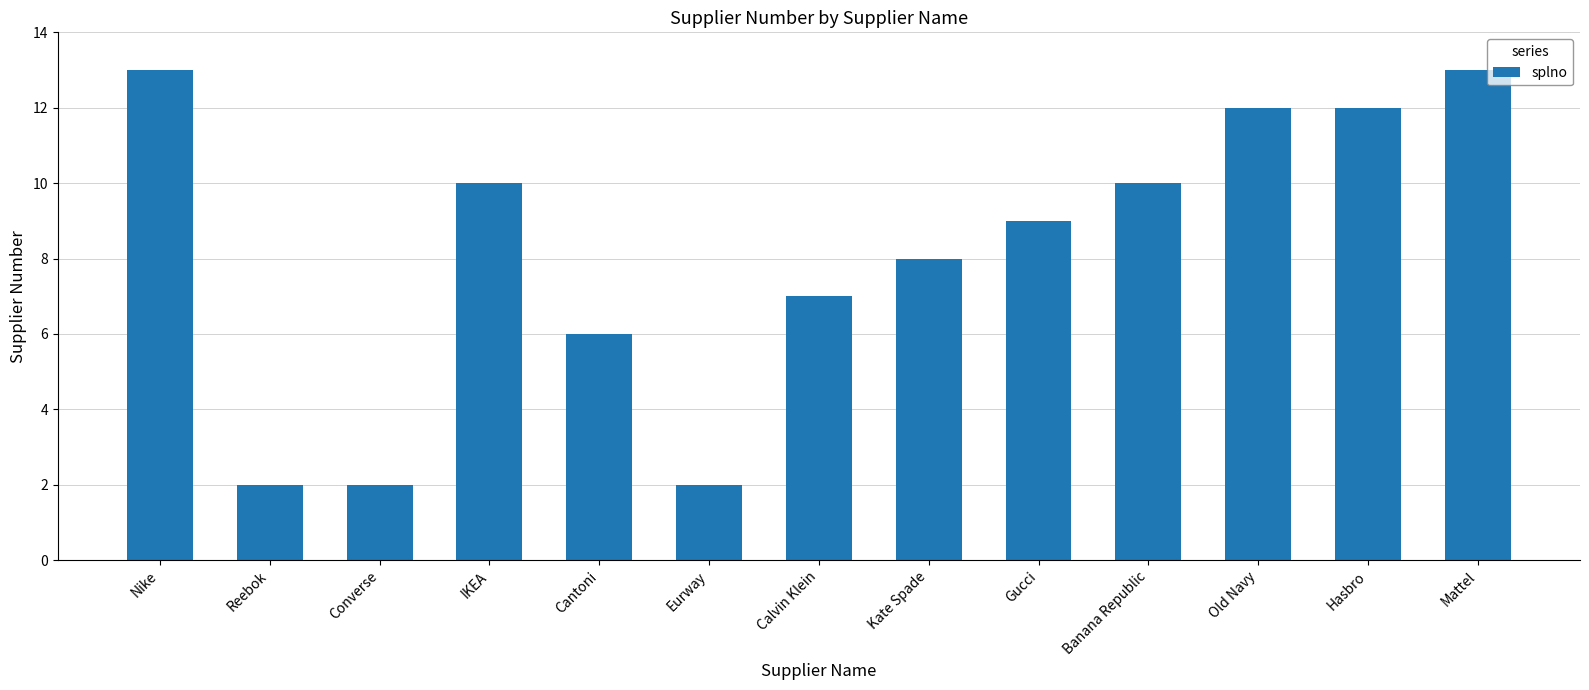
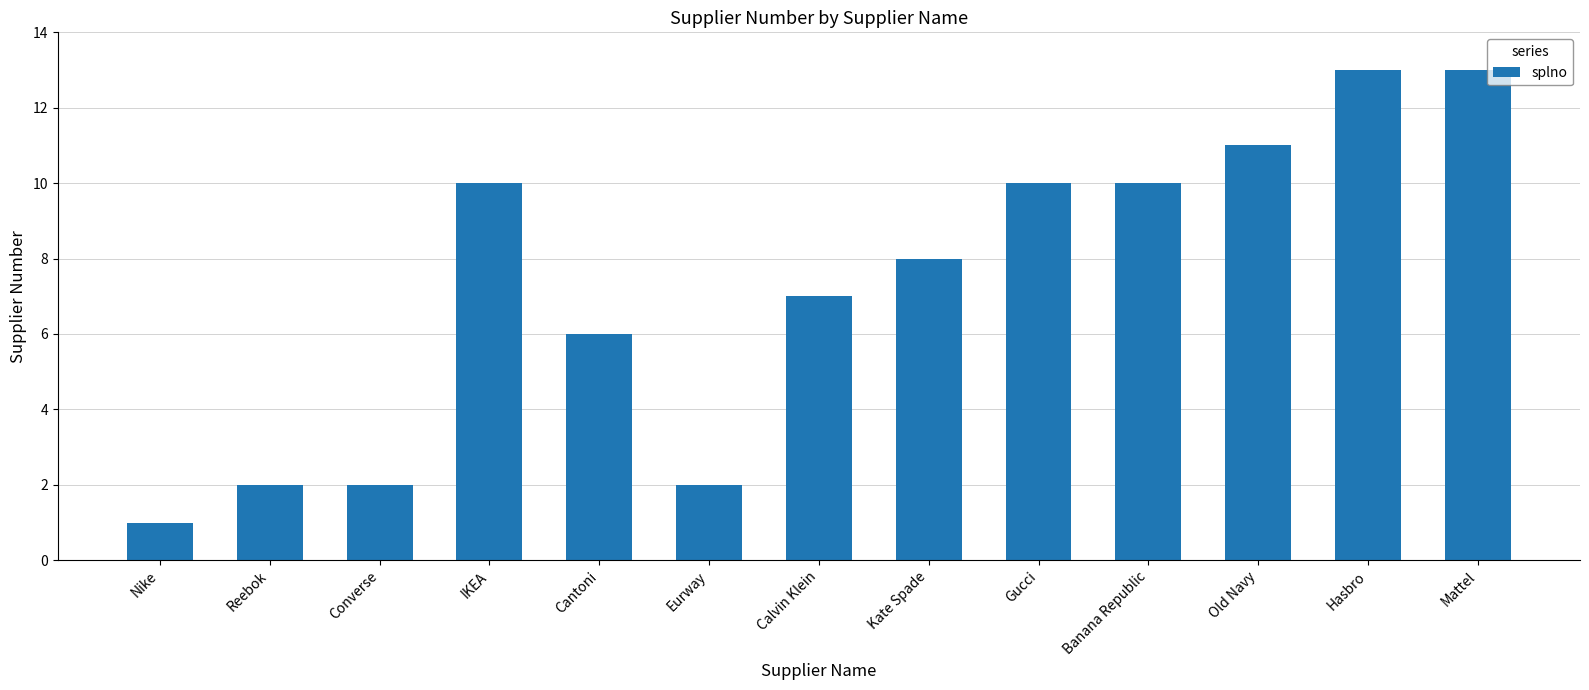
  {
-   "Nike": 13,
+   "Nike": 1,
    "Reebok": 2,
    "Converse": 2,
    "IKEA": 10,
    "Cantoni": 6,
    "Eurway": 2,
    "Calvin Klein": 7,
    "Kate Spade": 8,
-   "Gucci": 9,
+   "Gucci": 10,
    "Banana Republic": 10,
-   "Old Navy": 12,
-   "Hasbro": 12,
+   "Old Navy": 11,
+   "Hasbro": 13,
    "Mattel": 13
  }
